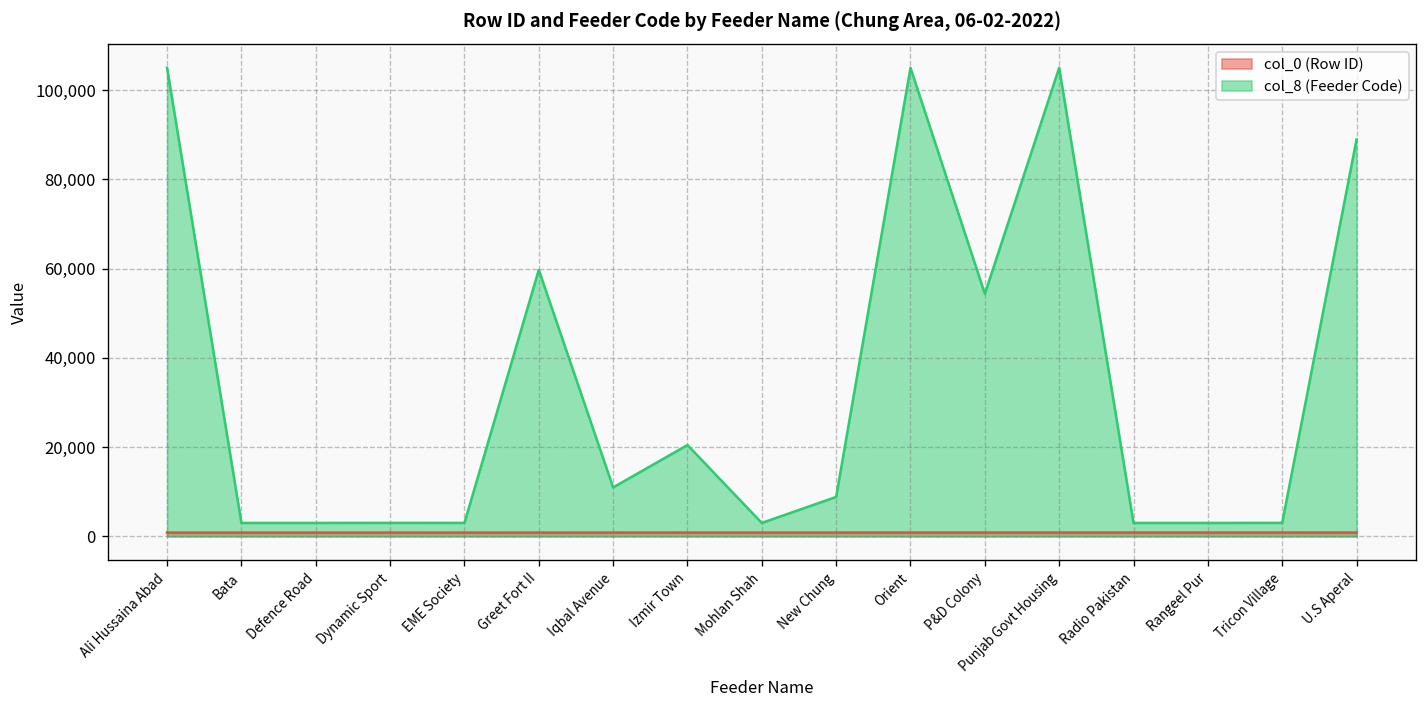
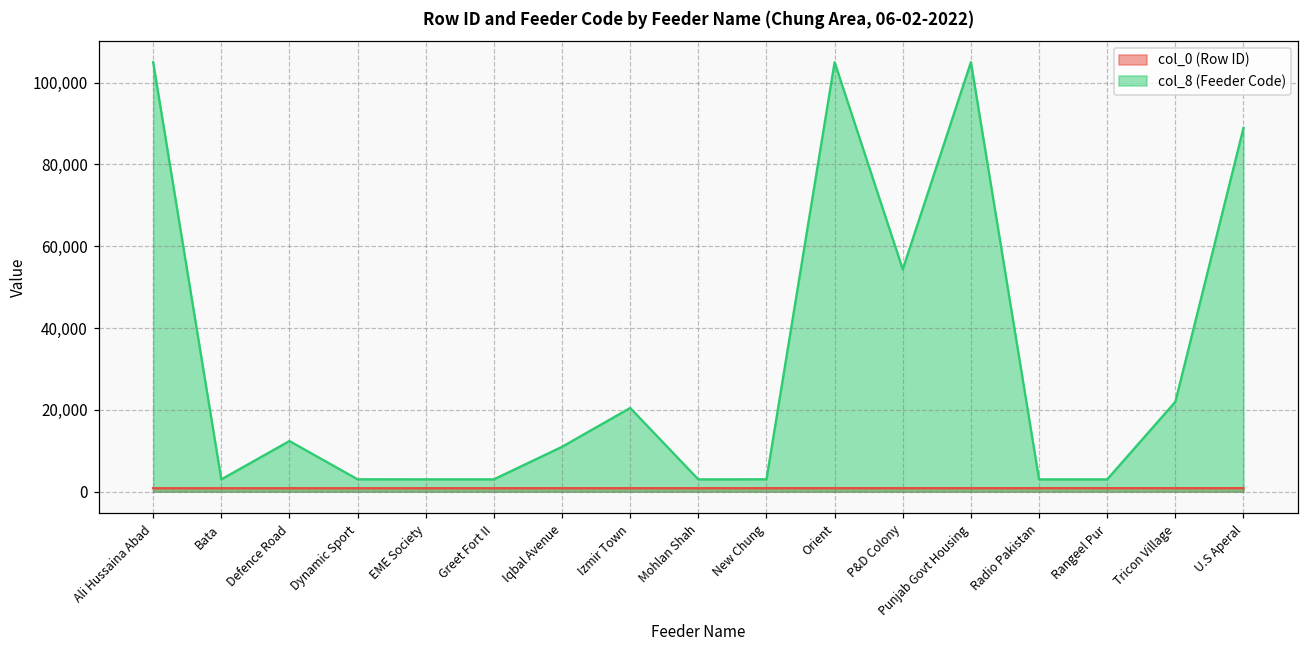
  {
    "col_0 (Row ID)": {
      "Ali Hussaina Abad": "1,000",
      "Bata": "1,000",
      "Defence Road": "1,000",
      "Dynamic Sport": "1,000",
      "EME Society": "1,000",
      "Greet Fort II": "1,000",
      "Iqbal Avenue": "1,000",
      "Izmir Town": "1,000",
      "Mohlan Shah": "1,000",
      "New Chung": "1,000",
      "Orient": "1,000",
      "P&D Colony": "1,000",
      "Punjab Govt Housing": "1,000",
      "Radio Pakistan": "1,000",
      "Rangeel Pur": "1,000",
      "Tricon Village": "1,000",
      "U.S Aperal": "1,000"
    },
    "col_8 (Feeder Code)": {
      "Ali Hussaina Abad": "105,000",
      "Bata": "3,000",
-     "Defence Road": "3,000",
+     "Defence Road": "12,000",
      "Dynamic Sport": "3,000",
      "EME Society": "3,000",
-     "Greet Fort II": "60,000",
+     "Greet Fort II": "3,000",
      "Iqbal Avenue": "11,000",
      "Izmir Town": "20,000",
      "Mohlan Shah": "3,000",
-     "New Chung": "9,000",
+     "New Chung": "3,000",
      "Orient": "105,000",
      "P&D Colony": "54,000",
      "Punjab Govt Housing": "105,000",
      "Radio Pakistan": "3,000",
      "Rangeel Pur": "3,000",
-     "Tricon Village": "3,000",
+     "Tricon Village": "22,000",
      "U.S Aperal": "89,000"
    }
  }
